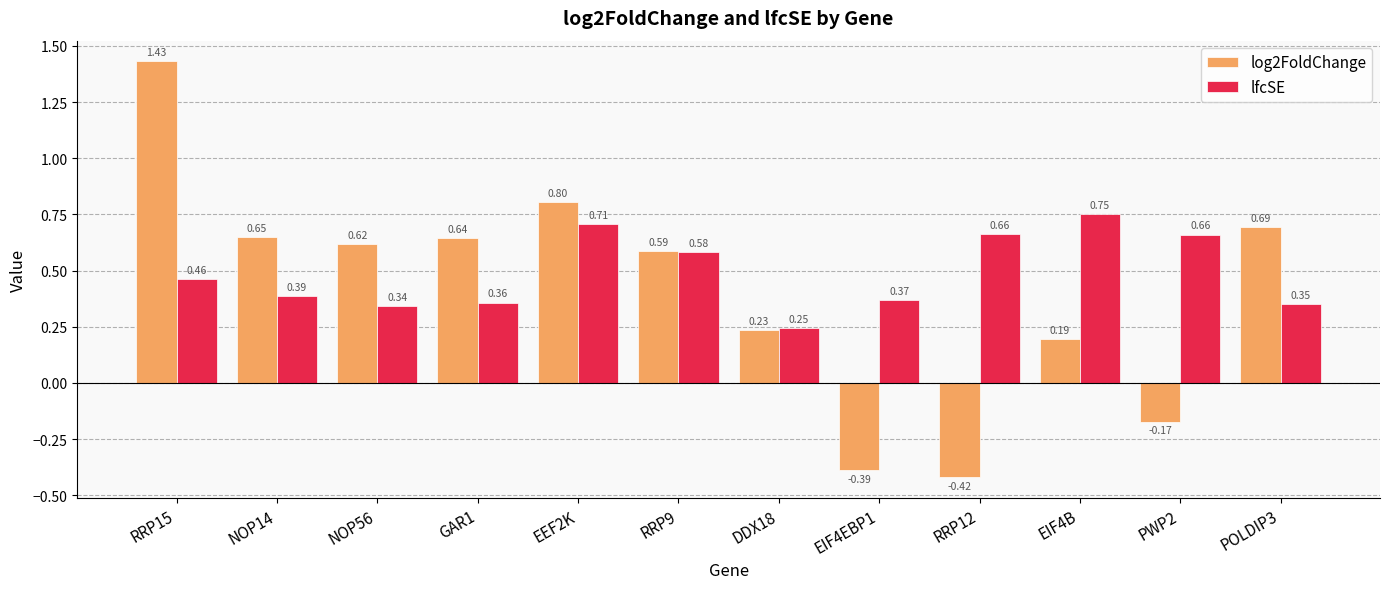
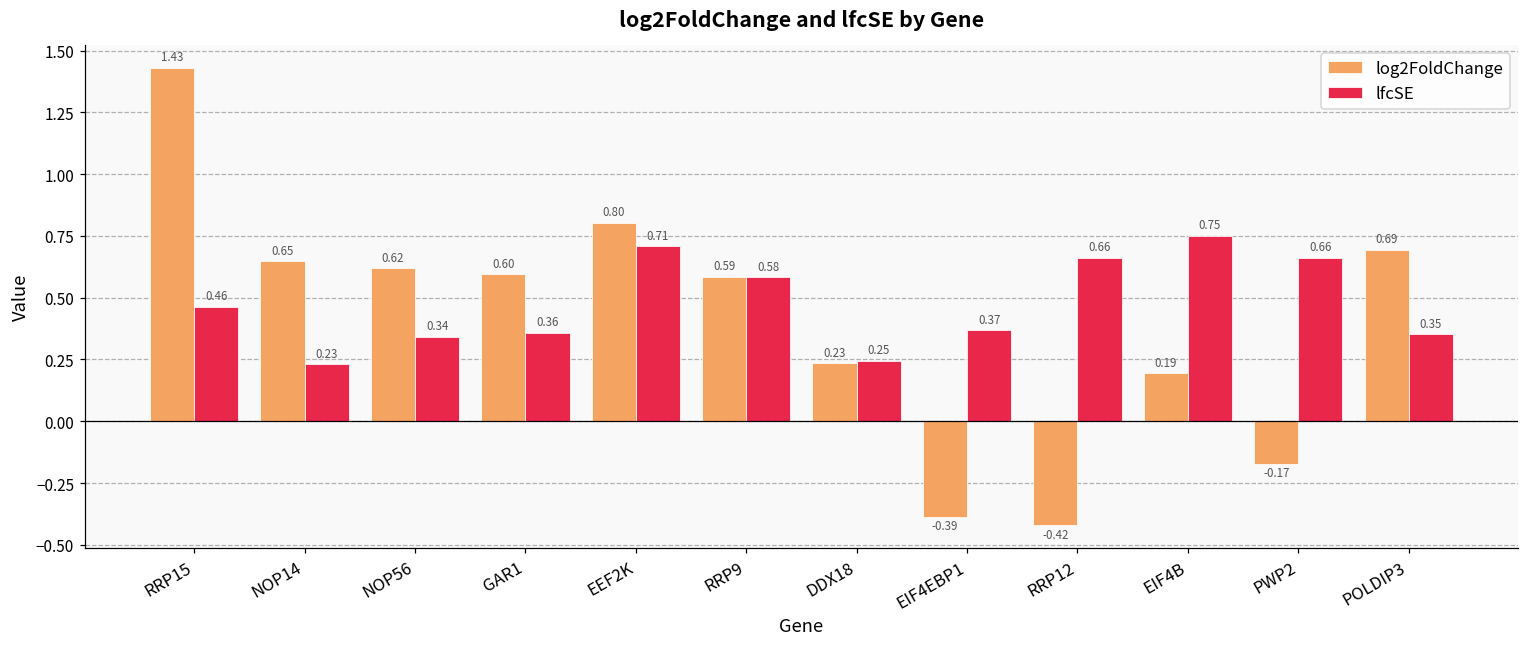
  {
    "log2FoldChange": {
      "RRP15": 1.43,
      "NOP14": 0.65,
      "NOP56": 0.62,
-     "GAR1": 0.64,
+     "GAR1": 0.60,
      "EEF2K": 0.80,
      "RRP9": 0.59,
      "DDX18": 0.23,
      "EIF4EBP1": -0.39,
      "RRP12": -0.42,
      "EIF4B": 0.19,
      "PWP2": -0.17,
      "POLDIP3": 0.69
    },
    "lfcSE": {
      "RRP15": 0.46,
-     "NOP14": 0.39,
+     "NOP14": 0.23,
      "NOP56": 0.34,
      "GAR1": 0.36,
      "EEF2K": 0.71,
      "RRP9": 0.58,
      "DDX18": 0.25,
      "EIF4EBP1": 0.37,
      "RRP12": 0.66,
      "EIF4B": 0.75,
      "PWP2": 0.66,
      "POLDIP3": 0.35
    }
  }
